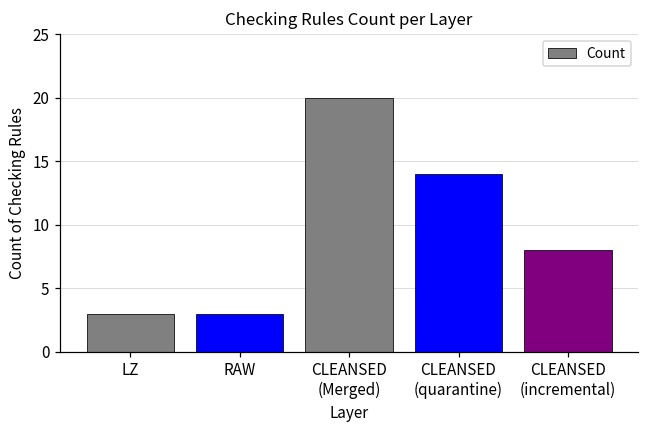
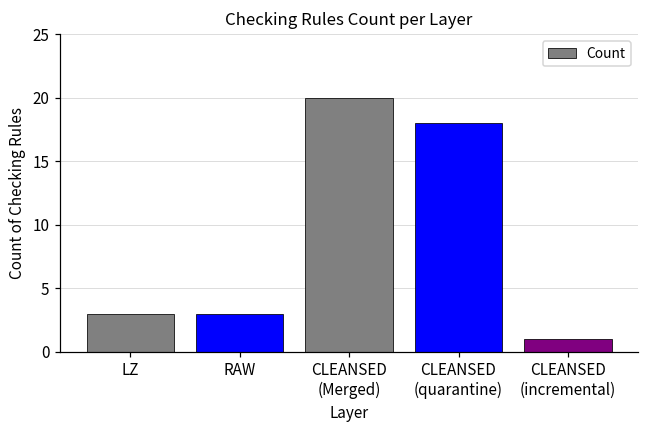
  {
    "LZ": 3,
    "RAW": 3,
    "CLEANSED (Merged)": 20,
-   "CLEANSED (quarantine)": 14,
-   "CLEANSED (incremental)": 8
+   "CLEANSED (quarantine)": 18,
+   "CLEANSED (incremental)": 1
  }
